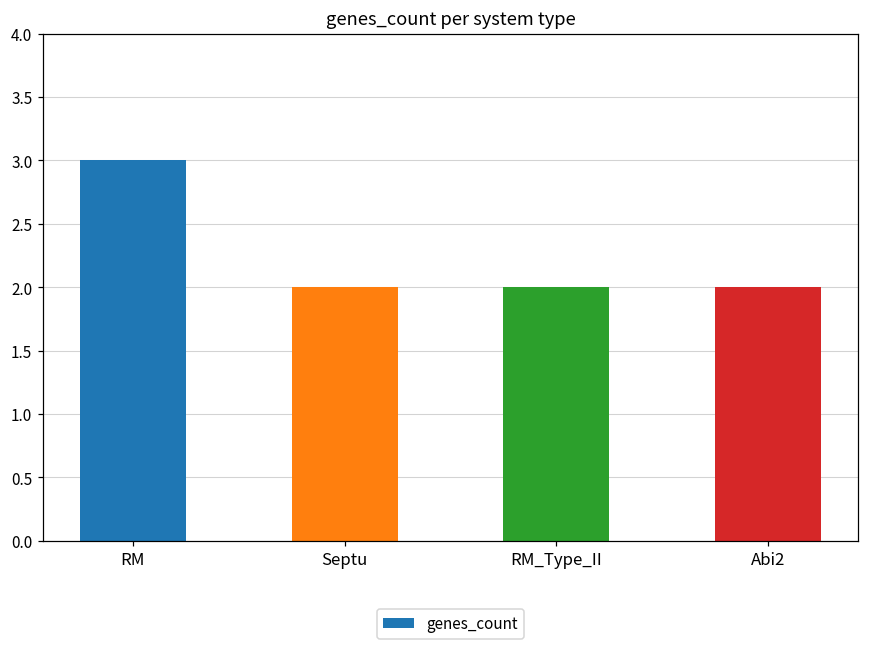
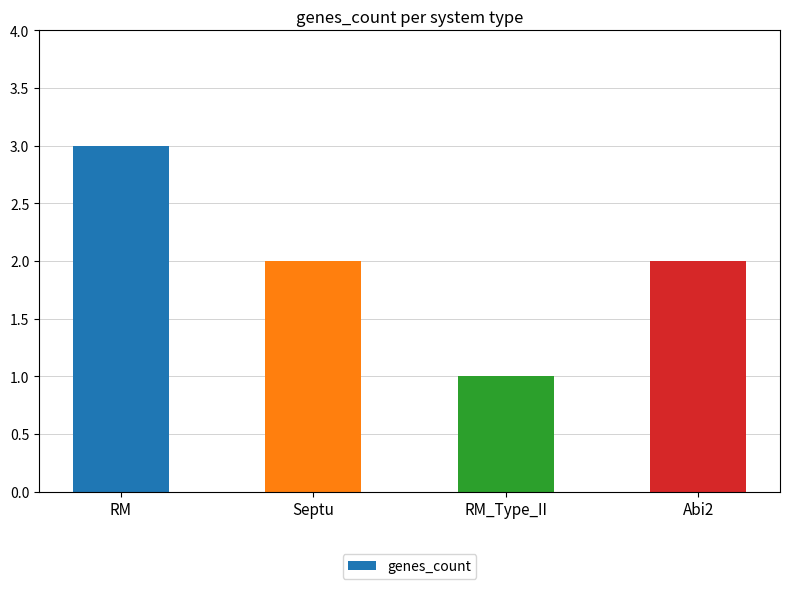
  {
    "RM": 3,
    "Septu": 2,
-   "RM_Type_II": 2,
+   "RM_Type_II": 1,
    "Abi2": 2
  }
